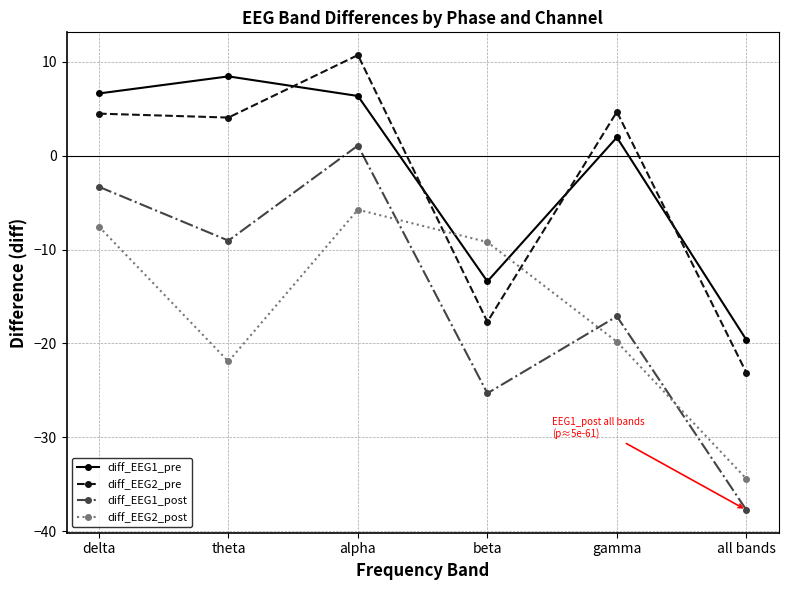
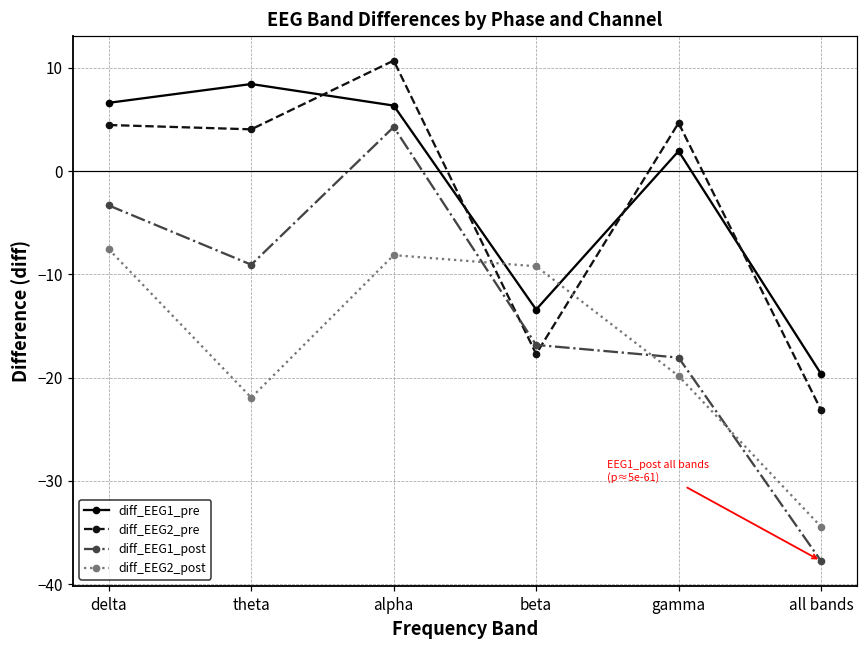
  {
    "diff_EEG1_post": {
      "delta": -3,
      "theta": -9,
-     "alpha": 1,
-     "beta": -25,
-     "gamma": -17,
+     "alpha": 4,
+     "beta": -17,
+     "gamma": -18,
      "all bands": -38
    },
    "diff_EEG2_post": {
      "delta": -8,
      "theta": -22,
-     "alpha": -6,
+     "alpha": -8,
      "beta": -9,
      "gamma": -20
    }
  }
